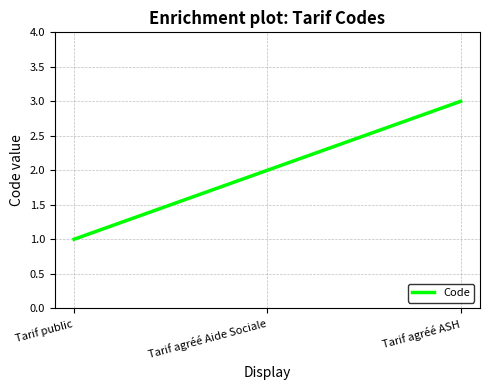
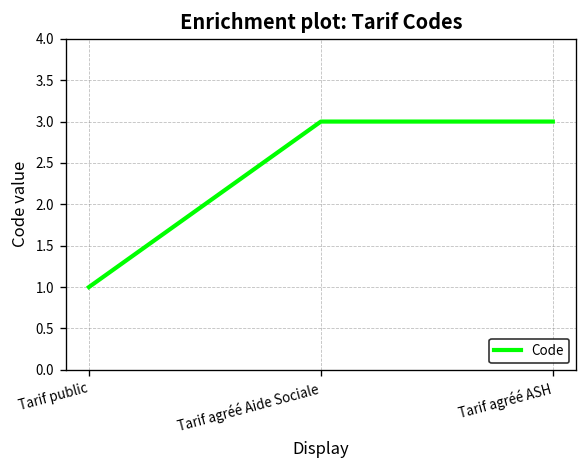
  {
    "Tarif public": 1,
-   "Tarif agréé Aide Sociale": 2,
+   "Tarif agréé Aide Sociale": 3,
    "Tarif agréé ASH": 3
  }
